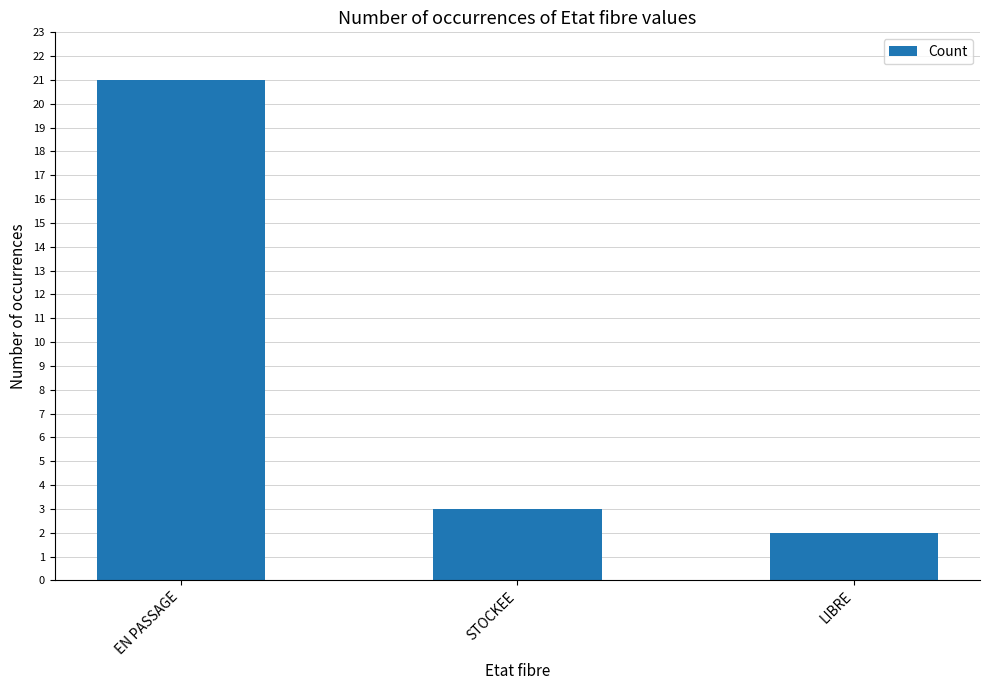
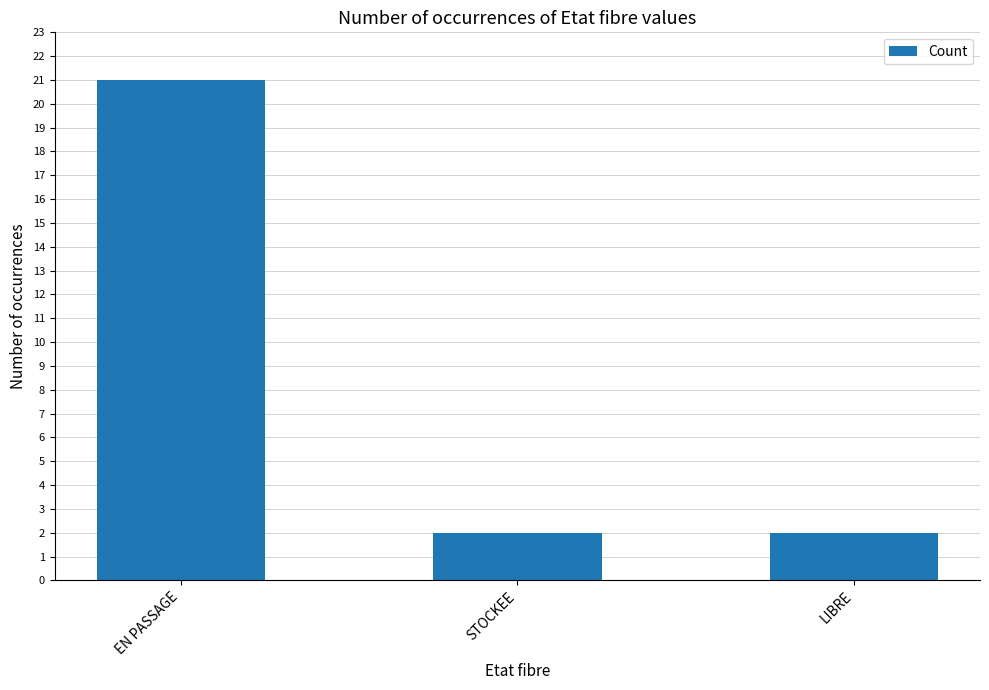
  {
    "EN PASSAGE": 21,
-   "STOCKEE": 3,
+   "STOCKEE": 2,
    "LIBRE": 2
  }
